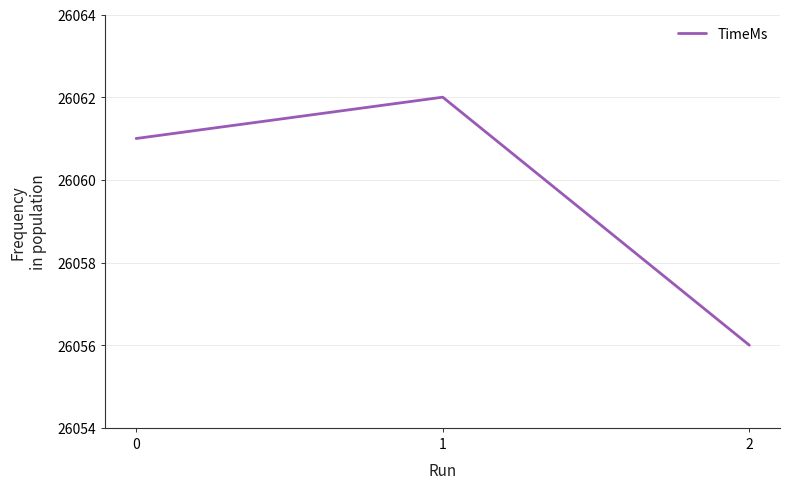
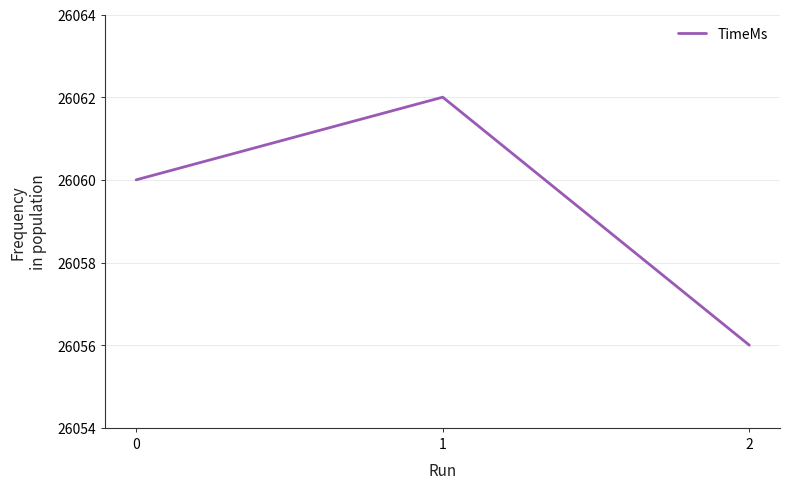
  {
-   "0": 26061,
+   "0": 26060,
    "1": 26062,
    "2": 26056
  }
